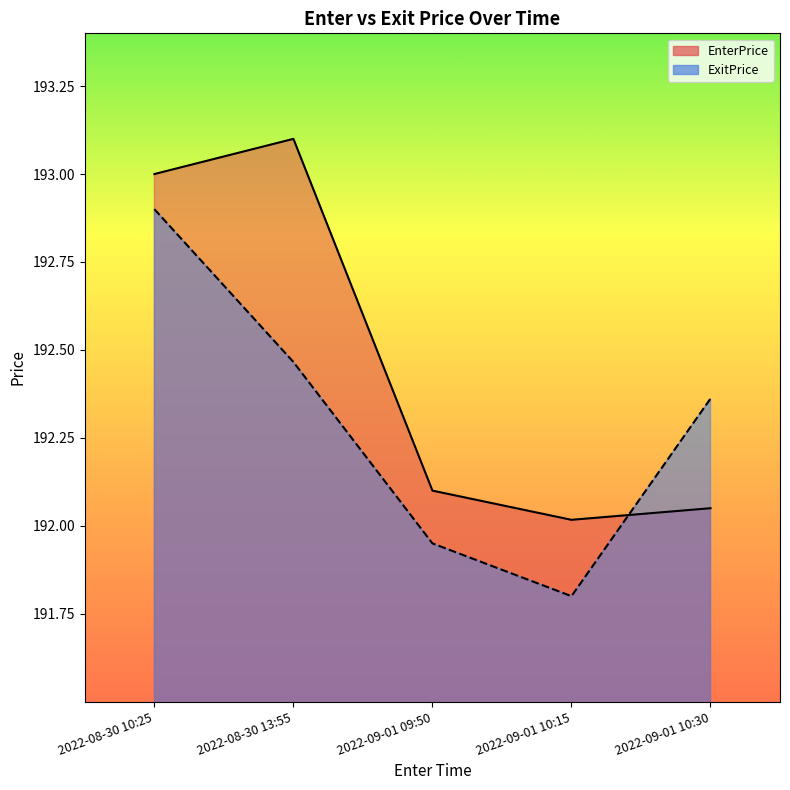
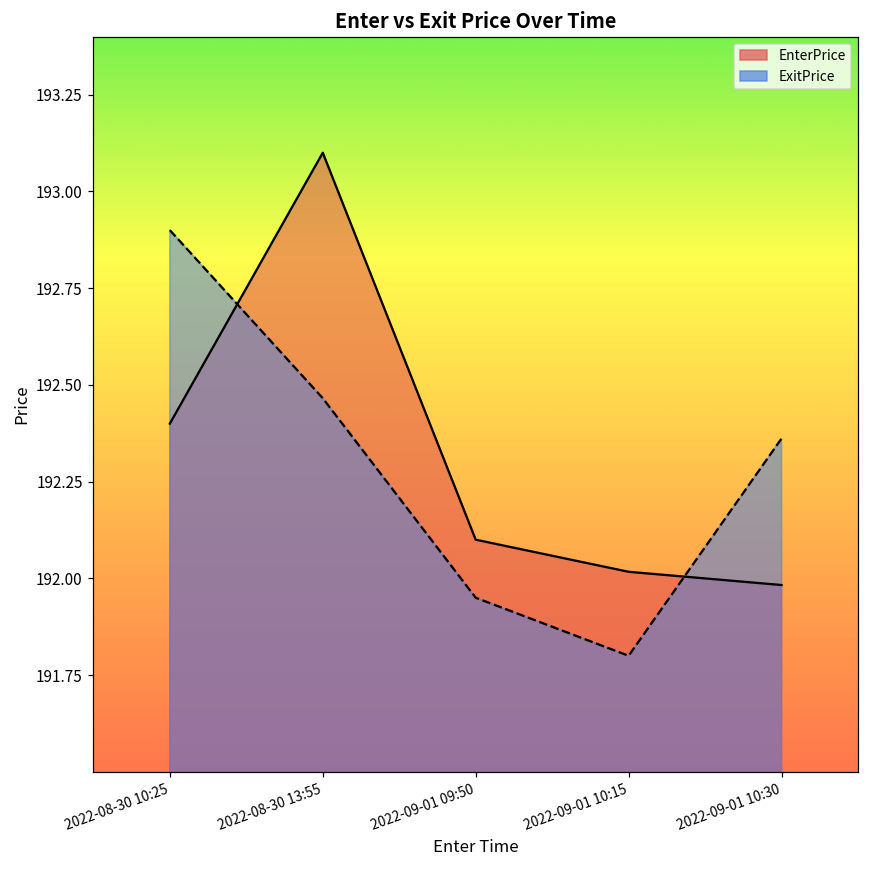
  {
    "EnterPrice": {
-     "2022-08-30 10:25": 193.0,
+     "2022-08-30 10:25": 192.4,
      "2022-08-30 13:55": 193.10,
      "2022-09-01 09:50": 192.10,
      "2022-09-01 10:15": 192.02,
-     "2022-09-01 10:30": 192.05
+     "2022-09-01 10:30": 191.98
    },
    "ExitPrice": {
      "2022-08-30 10:25": 192.90,
      "2022-08-30 13:55": 192.47,
      "2022-09-01 09:50": 191.95,
      "2022-09-01 10:15": 191.80,
      "2022-09-01 10:30": 192.36
    }
  }
